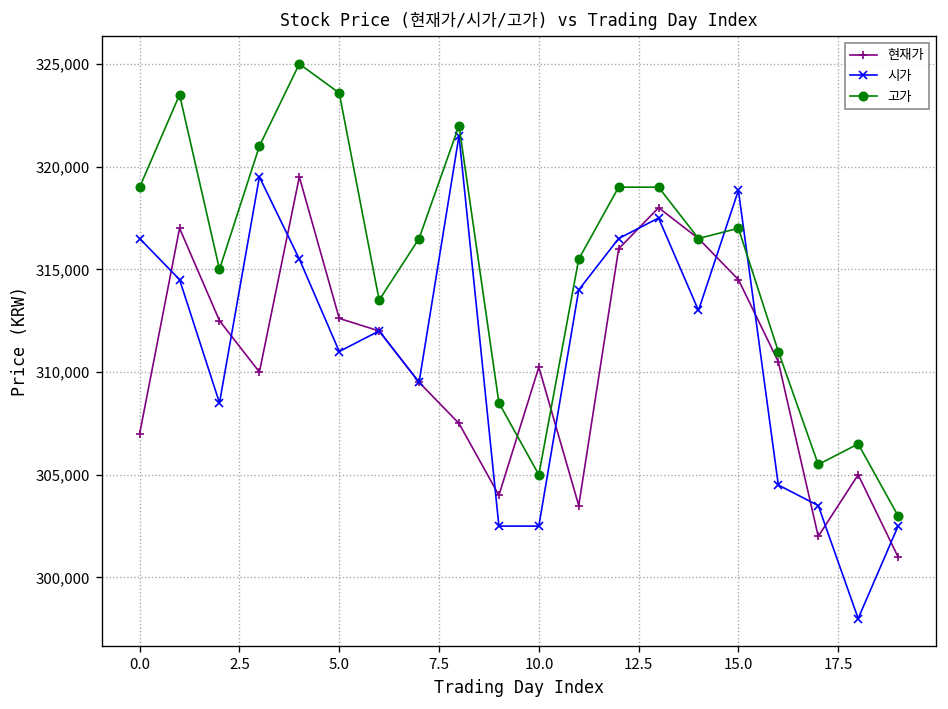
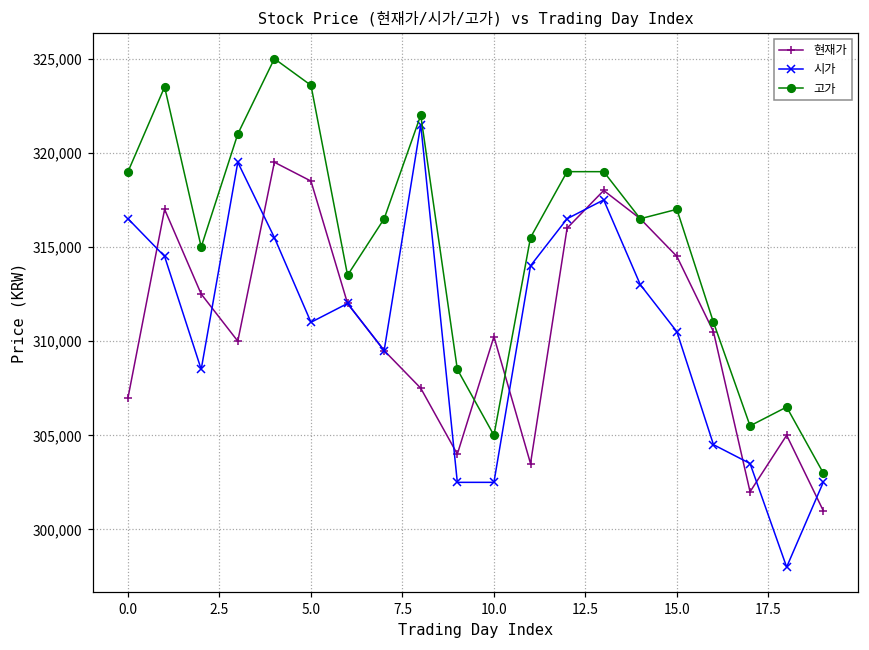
  {
    "현재가": {
      "0.0": "307,000",
-     "5.0": "312,600",
+     "5.0": "318,500",
      "10.0": "310,200",
      "15.0": "314,500"
    },
    "시가": {
      "0.0": "316,500",
      "5.0": "311,000",
      "10.0": "302,500",
-     "15.0": "318,800"
+     "15.0": "310,500"
    },
    "고가": {
      "0.0": "319,000",
      "5.0": "323,600",
      "10.0": "305,000",
      "15.0": "317,000"
    }
  }
